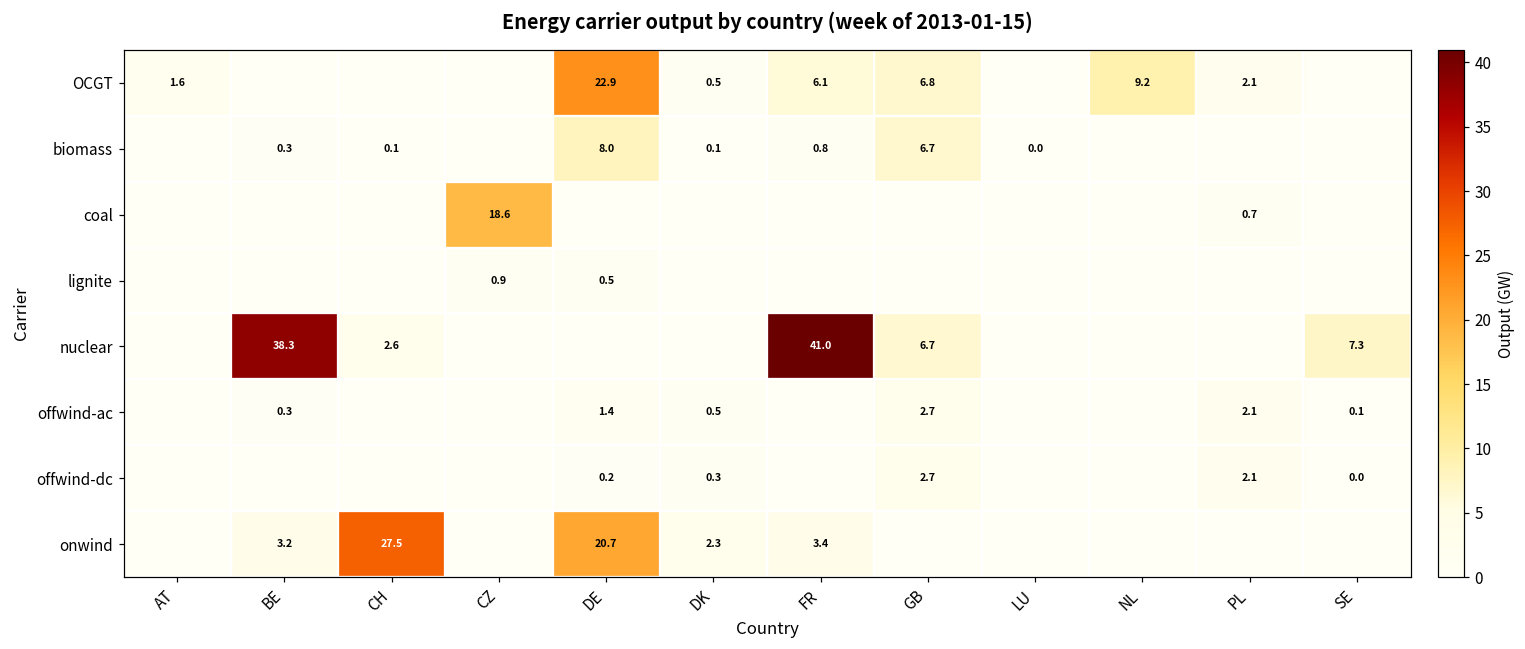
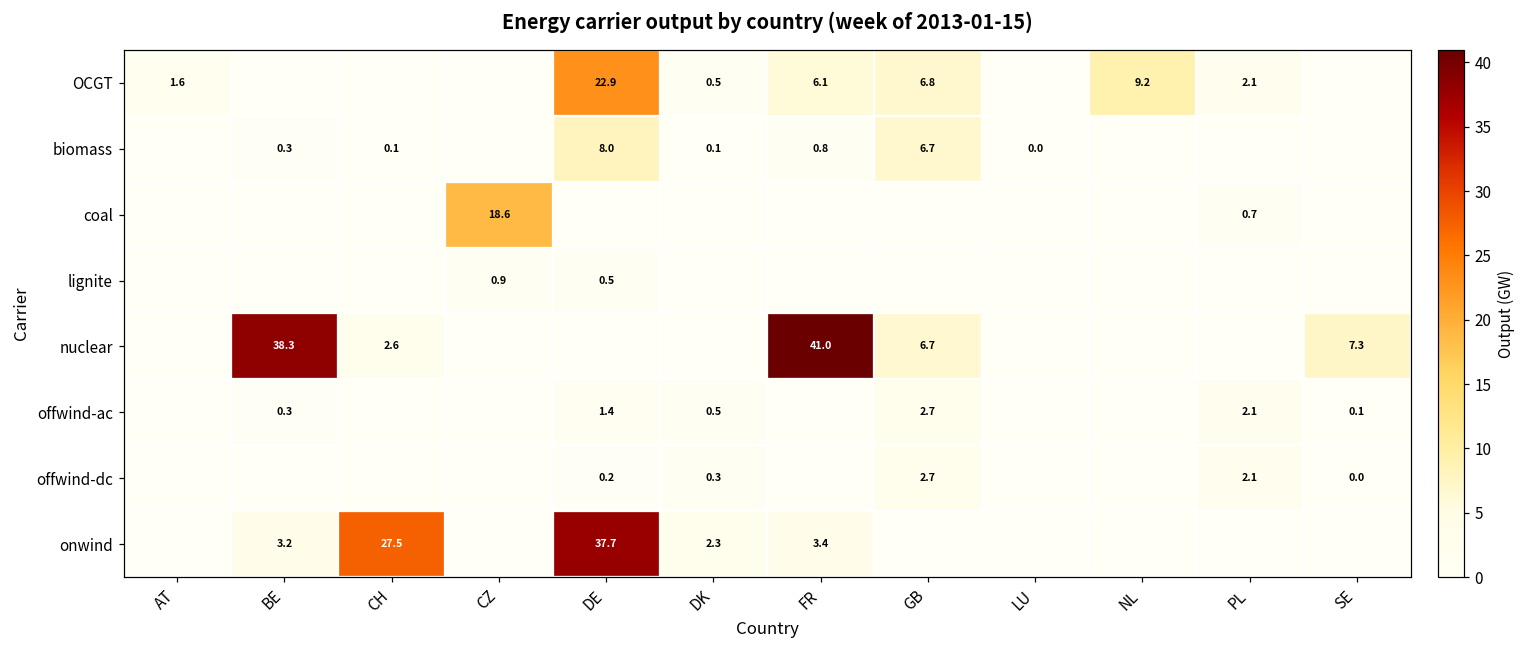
  {
    "OCGT": {
      "AT": 1.6,
      "DE": 22.9,
      "DK": 0.5,
      "FR": 6.1,
      "GB": 6.8,
      "NL": 9.2,
      "PL": 2.1
    },
    "biomass": {
      "BE": 0.3,
      "CH": 0.1,
      "DE": 8.0,
      "DK": 0.1,
      "FR": 0.8,
      "GB": 6.7,
      "LU": 0.0
    },
    "coal": {
      "CZ": 18.6,
      "PL": 0.7
    },
    "lignite": {
      "CZ": 0.9,
      "DE": 0.5
    },
    "nuclear": {
      "BE": 38.3,
      "CH": 2.6,
      "FR": 41.0,
      "GB": 6.7,
      "SE": 7.3
    },
    "offwind-ac": {
      "BE": 0.3,
      "DE": 1.4,
      "DK": 0.5,
      "GB": 2.7,
      "PL": 2.1,
      "SE": 0.1
    },
    "offwind-dc": {
      "DE": 0.2,
      "DK": 0.3,
      "GB": 2.7,
      "PL": 2.1,
      "SE": 0.0
    },
    "onwind": {
      "BE": 3.2,
      "CH": 27.5,
-     "DE": 20.7,
+     "DE": 37.7,
      "DK": 2.3,
      "FR": 3.4
    }
  }
